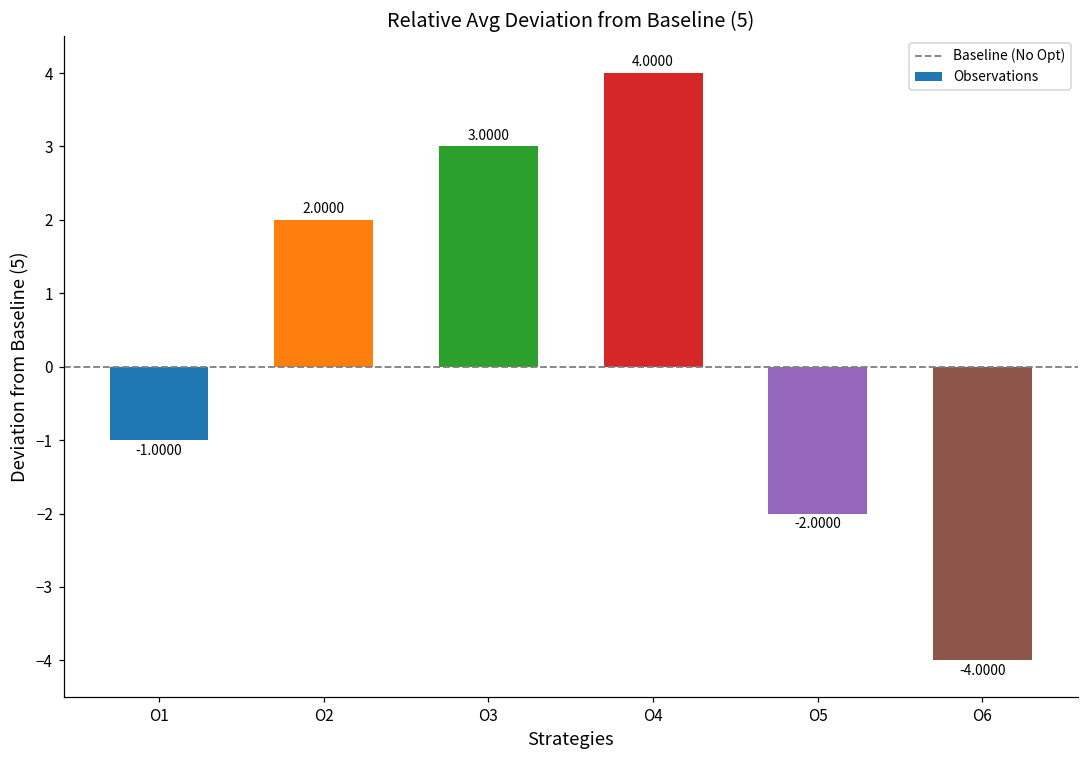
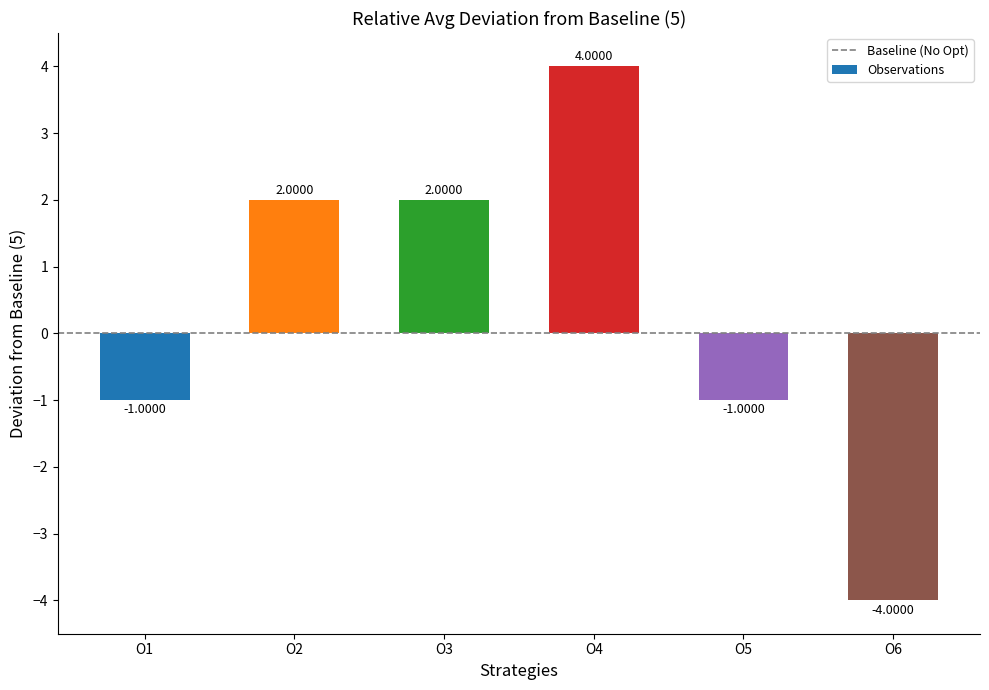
  {
    "O1": -1.0000,
    "O2": 2.0000,
-   "O3": 3.0000,
+   "O3": 2.0000,
    "O4": 4.0000,
-   "O5": -2.0000,
+   "O5": -1.0000,
    "O6": -4.0000
  }
